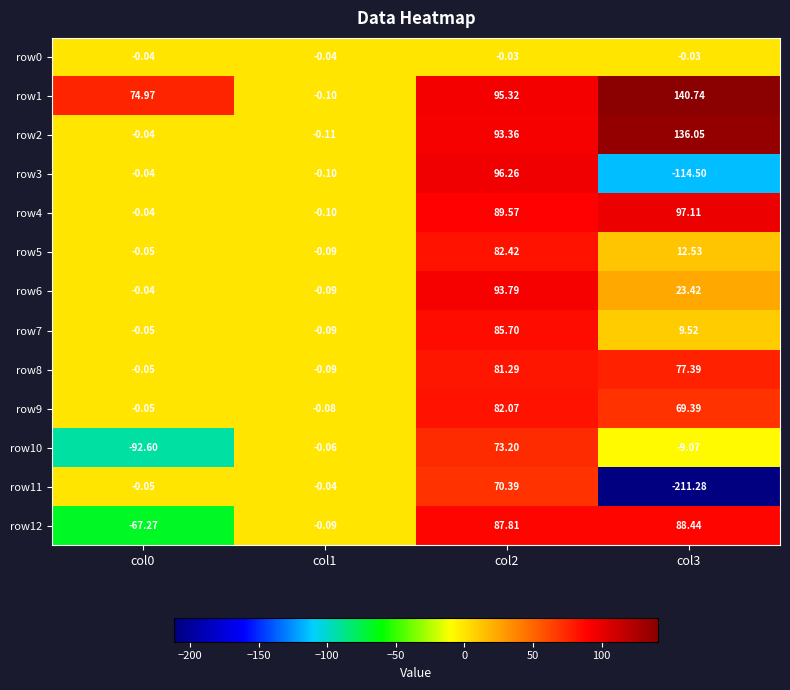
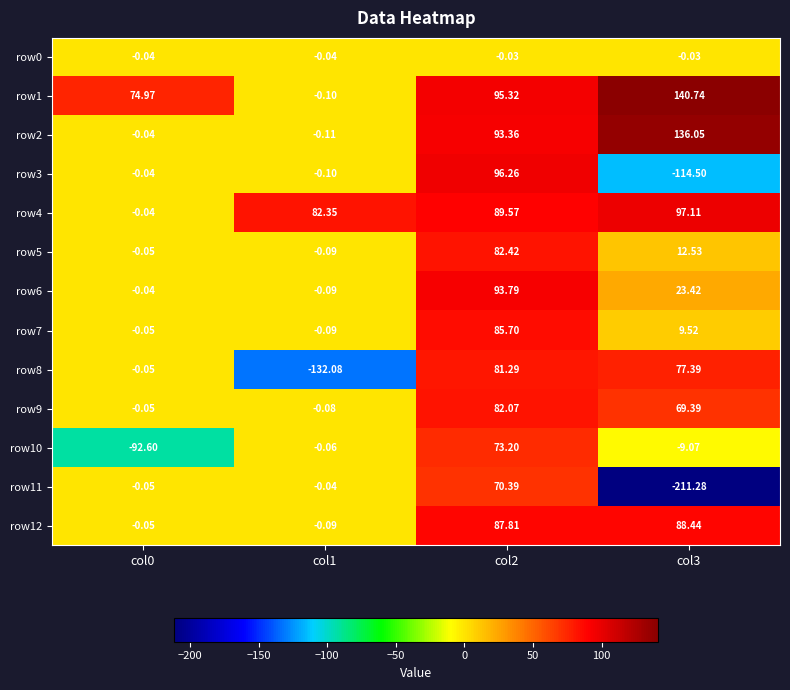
  {
    "row0": {
      "col0": -0.04,
      "col1": -0.04,
      "col2": -0.03,
      "col3": -0.03
    },
    "row1": {
      "col0": 74.97,
      "col1": -0.10,
      "col2": 95.32,
      "col3": 140.74
    },
    "row2": {
      "col0": -0.04,
      "col1": -0.11,
      "col2": 93.36,
      "col3": 136.05
    },
    "row3": {
      "col0": -0.04,
      "col1": -0.10,
      "col2": 96.26,
      "col3": -114.50
    },
    "row4": {
      "col0": -0.04,
-     "col1": -0.10,
+     "col1": 82.35,
      "col2": 89.57,
      "col3": 97.11
    },
    "row5": {
      "col0": -0.05,
      "col1": -0.09,
      "col2": 82.42,
      "col3": 12.53
    },
    "row6": {
      "col0": -0.04,
      "col1": -0.09,
      "col2": 93.79,
      "col3": 23.42
    },
    "row7": {
      "col0": -0.05,
      "col1": -0.09,
      "col2": 85.70,
      "col3": 9.52
    },
    "row8": {
      "col0": -0.05,
-     "col1": -0.09,
+     "col1": -132.08,
      "col2": 81.29,
      "col3": 77.39
    },
    "row9": {
      "col0": -0.05,
      "col1": -0.08,
      "col2": 82.07,
      "col3": 69.39
    },
    "row10": {
      "col0": -92.60,
      "col1": -0.06,
      "col2": 73.20,
      "col3": -9.07
    },
    "row11": {
      "col0": -0.05,
      "col1": -0.04,
      "col2": 70.39,
      "col3": -211.28
    },
    "row12": {
-     "col0": -67.27,
+     "col0": -0.05,
      "col1": -0.09,
      "col2": 87.81,
      "col3": 88.44
    }
  }
